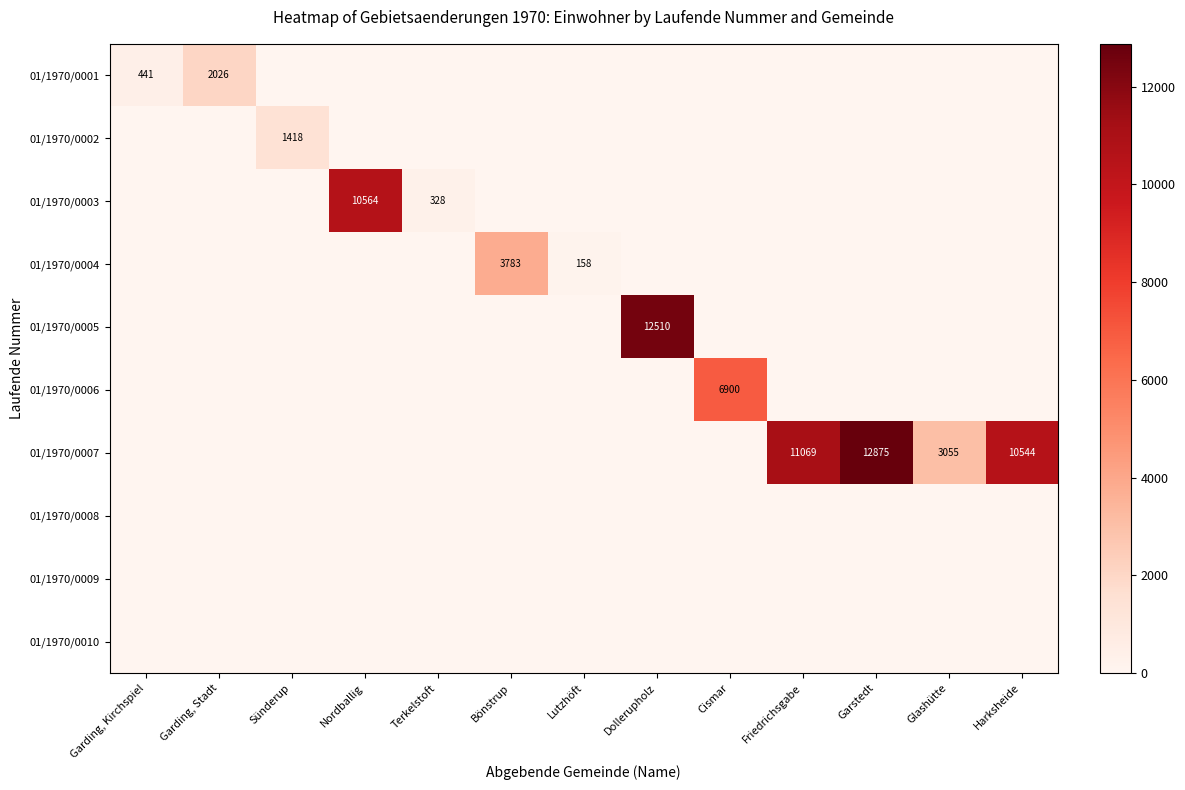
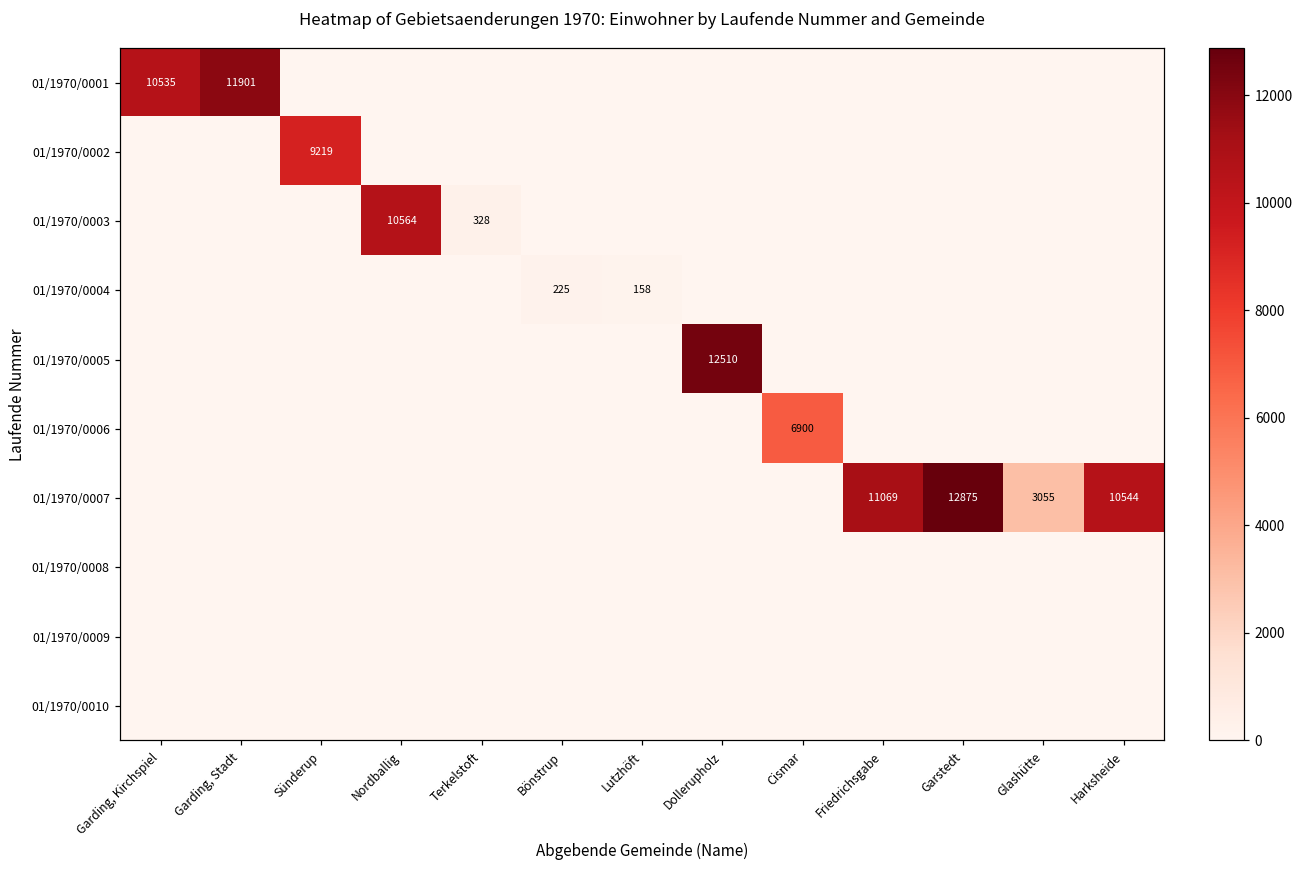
  {
    "01/1970/0001": {
-     "Garding, Kirchspiel": 441,
-     "Garding, Stadt": 2026
+     "Garding, Kirchspiel": 10535,
+     "Garding, Stadt": 11901
    },
    "01/1970/0002": {
-     "Sünderup": 1418
+     "Sünderup": 9219
    },
    "01/1970/0003": {
      "Nordballig": 10564,
      "Terkelstoft": 328
    },
    "01/1970/0004": {
-     "Bönstrup": 3783,
+     "Bönstrup": 225,
      "Lutzhöft": 158
    },
    "01/1970/0005": {
      "Dollerupholz": 12510
    },
    "01/1970/0006": {
      "Cismar": 6900
    },
    "01/1970/0007": {
      "Friedrichsgabe": 11069,
      "Garstedt": 12875,
      "Glashütte": 3055,
      "Harksheide": 10544
    }
  }
